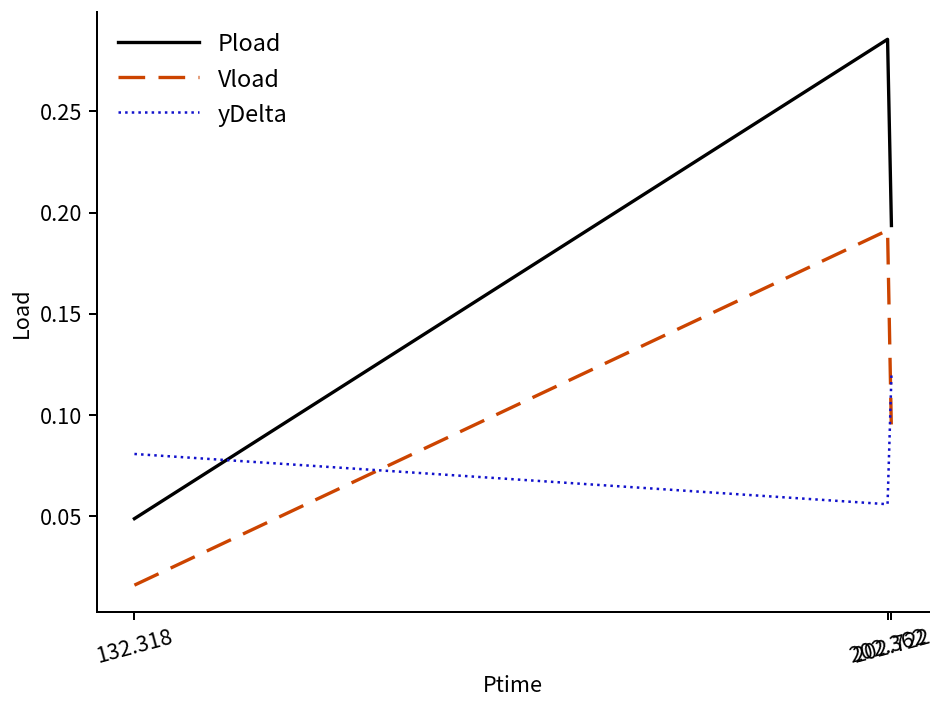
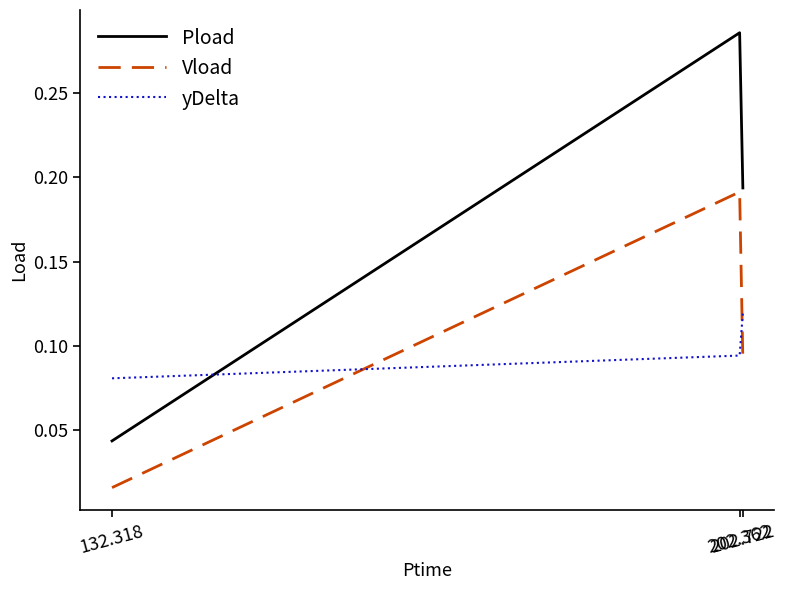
  {
    "Pload": {
-     "132.318": 0.049,
+     "132.318": 0.044,
      "202.362": 0.286,
      "202.722": 0.194
    },
    "Vload": {
      "132.318": 0.016,
      "202.362": 0.191,
      "202.722": 0.092
    },
    "yDelta": {
      "132.318": 0.081,
-     "202.362": 0.056,
+     "202.362": 0.094,
      "202.722": 0.120
    }
  }
